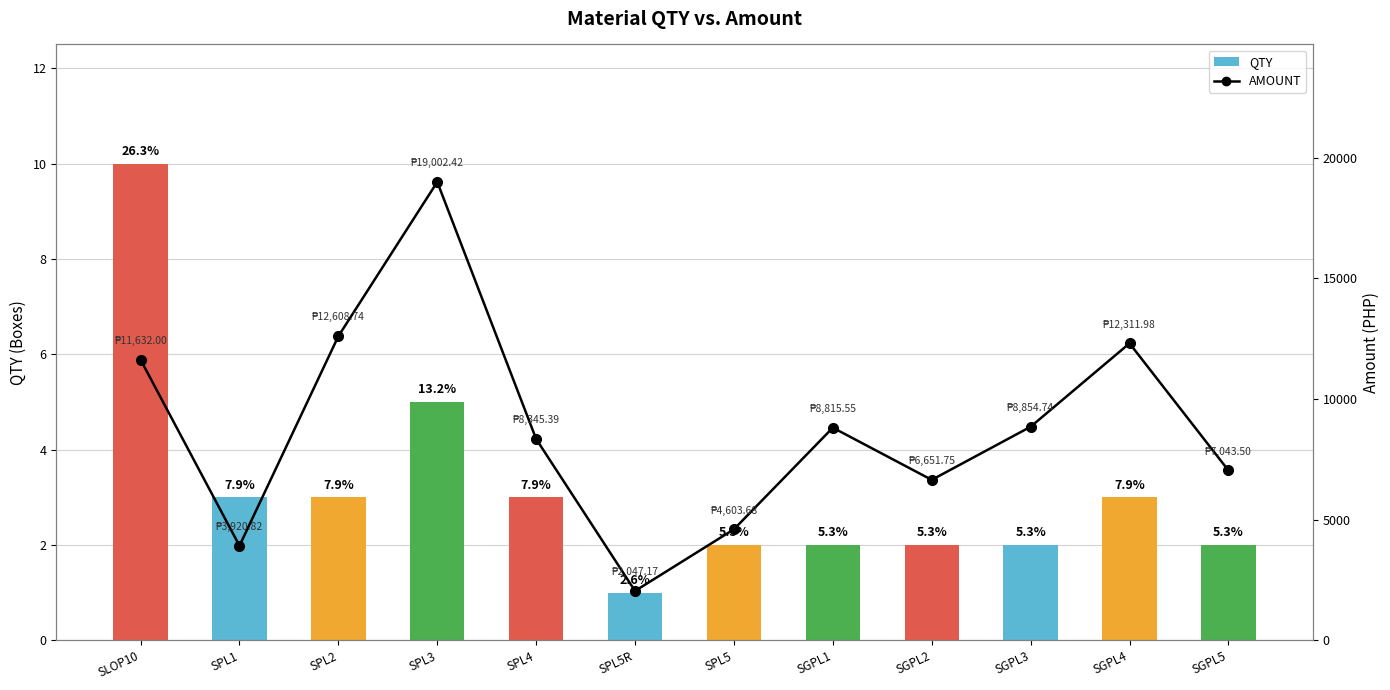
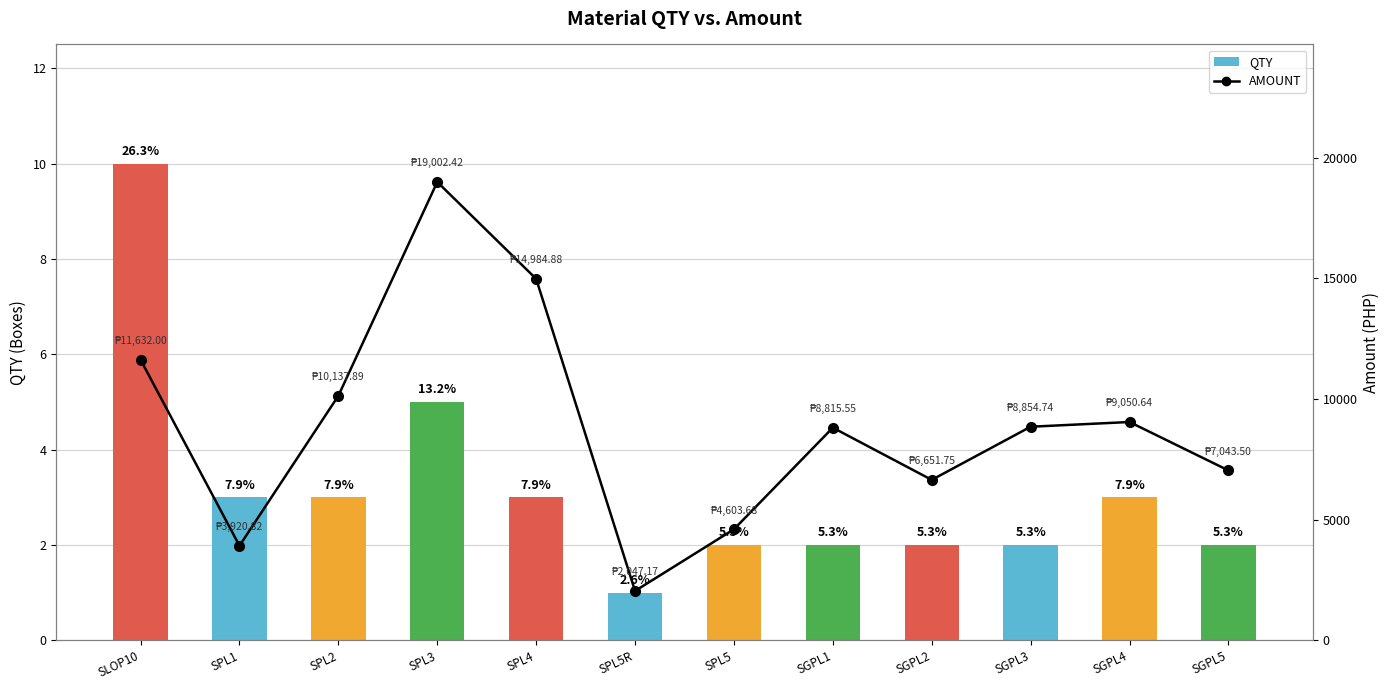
  {
    "AMOUNT": {
      "SLOP10": "11,632.00",
      "SPL1": "3,920.82",
-     "SPL2": "12,608.74",
+     "SPL2": "10,137.89",
      "SPL3": "19,002.42",
-     "SPL4": "8,345.39",
+     "SPL4": "14,984.88",
      "SPL5": "4,603.68",
      "SGPL1": "8,815.55",
      "SGPL2": "6,651.75",
      "SGPL3": "8,854.74",
-     "SGPL4": "12,311.98",
+     "SGPL4": "9,050.64",
      "SGPL5": "7,043.50"
    }
  }
